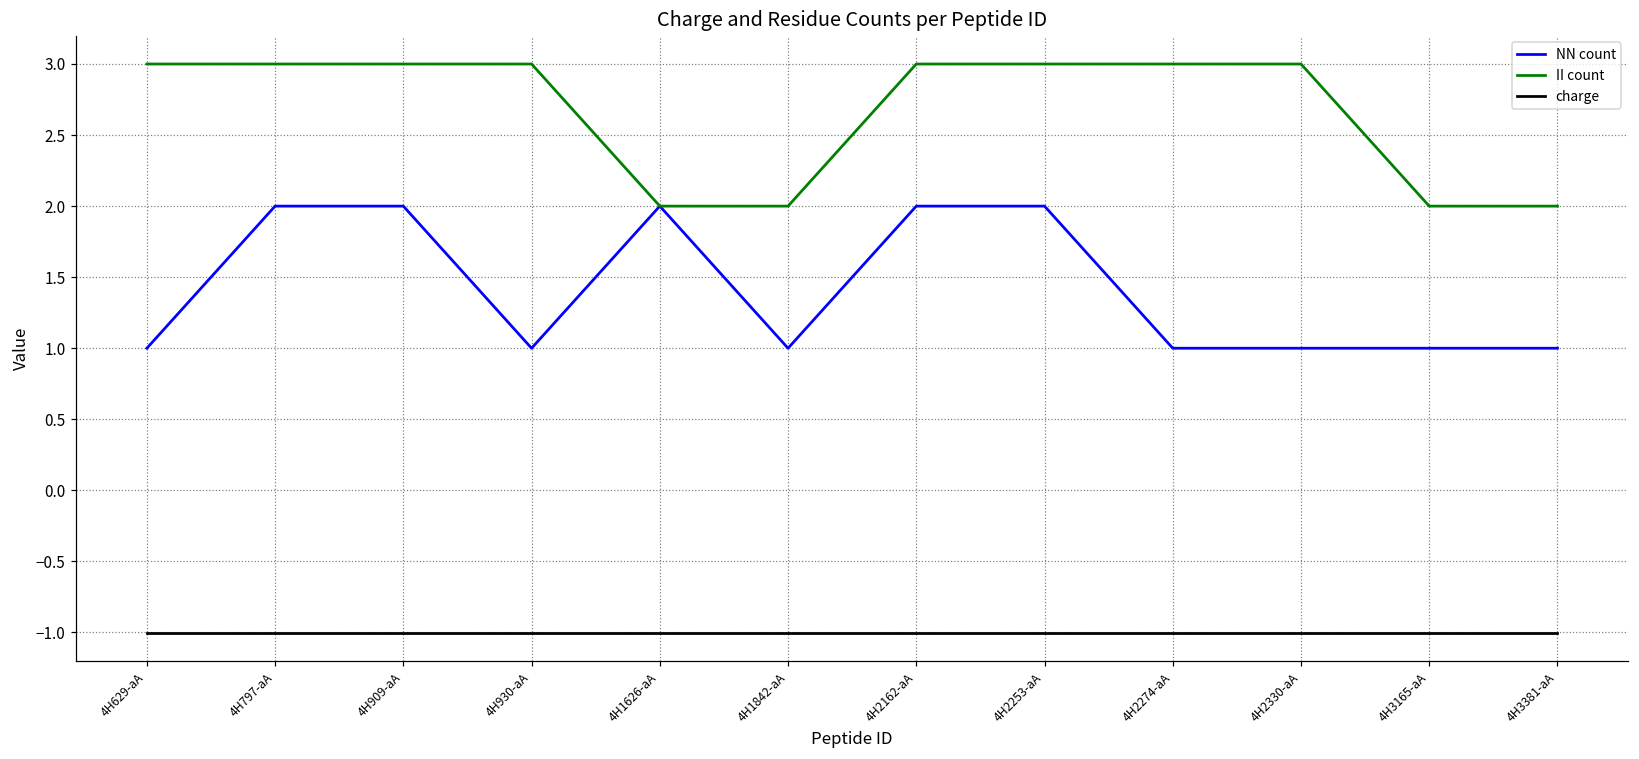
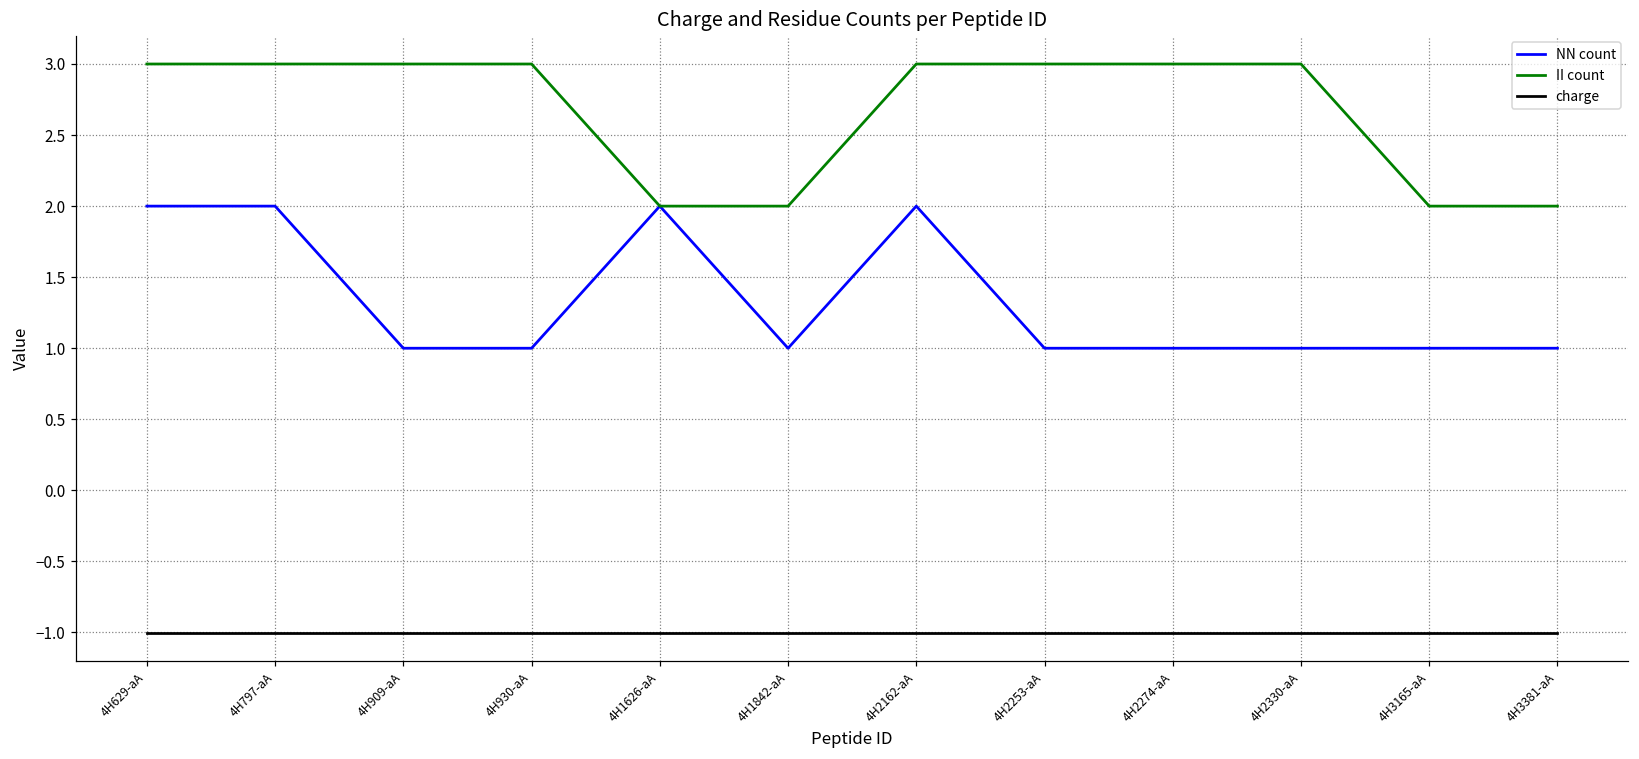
  {
    "NN count": {
-     "4H629-aA": 1,
+     "4H629-aA": 2,
      "4H797-aA": 2,
-     "4H909-aA": 2,
+     "4H909-aA": 1,
      "4H930-aA": 1,
      "4H1842-aA": 1,
      "4H2162-aA": 2,
-     "4H2253-aA": 2,
+     "4H2253-aA": 1,
      "4H2274-aA": 1,
      "4H2330-aA": 1,
      "4H3165-aA": 1,
      "4H3381-aA": 1
    },
    "II count": {
      "4H629-aA": 3,
      "4H797-aA": 3,
      "4H909-aA": 3,
      "4H930-aA": 3,
      "4H1842-aA": 2,
      "4H2162-aA": 3,
      "4H2253-aA": 3,
      "4H2274-aA": 3,
      "4H2330-aA": 3,
      "4H3165-aA": 2,
      "4H3381-aA": 2
    },
    "charge": {
      "4H629-aA": -1,
      "4H797-aA": -1,
      "4H909-aA": -1,
      "4H930-aA": -1,
      "4H1626-aA": -1,
      "4H1842-aA": -1,
      "4H2162-aA": -1,
      "4H2253-aA": -1,
      "4H2274-aA": -1,
      "4H2330-aA": -1,
      "4H3165-aA": -1,
      "4H3381-aA": -1
    }
  }
